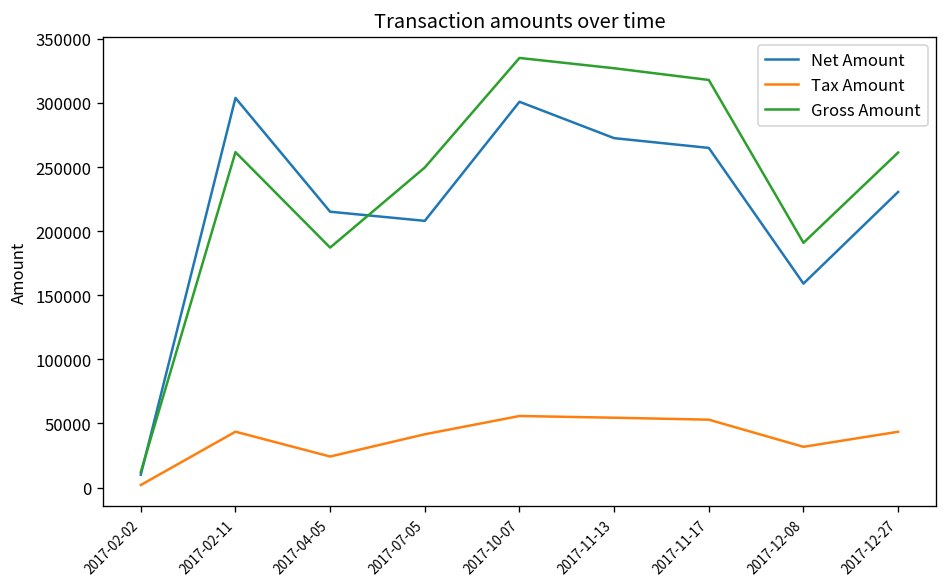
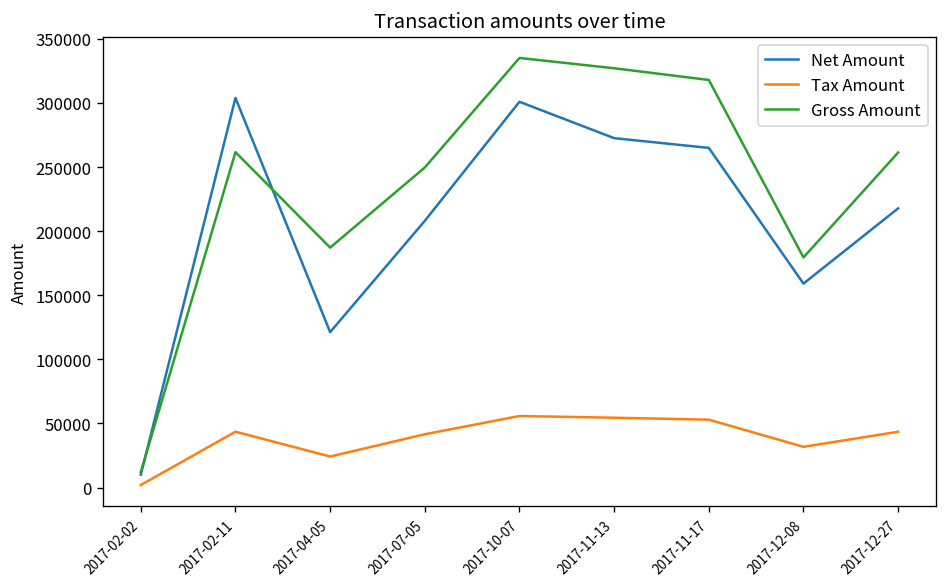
  {
    "Net Amount": {
      "2017-02-11": 304000,
-     "2017-04-05": 215000,
+     "2017-04-05": 121000,
      "2017-07-05": 208000,
      "2017-10-07": 301000,
      "2017-11-13": 273000,
      "2017-11-17": 265000,
      "2017-12-08": 159000,
-     "2017-12-27": 231000
+     "2017-12-27": 218000
    },
    "Tax Amount": {
      "2017-02-02": 2000,
      "2017-02-11": 44000,
      "2017-04-05": 24000,
      "2017-07-05": 42000,
      "2017-10-07": 56000,
      "2017-11-13": 55000,
      "2017-11-17": 53000,
      "2017-12-08": 32000,
      "2017-12-27": 44000
    },
    "Gross Amount": {
      "2017-02-11": 262000,
      "2017-04-05": 187000,
      "2017-07-05": 250000,
      "2017-10-07": 335000,
      "2017-11-13": 327000,
      "2017-11-17": 318000,
-     "2017-12-08": 191000,
+     "2017-12-08": 179000,
      "2017-12-27": 261000
    }
  }
